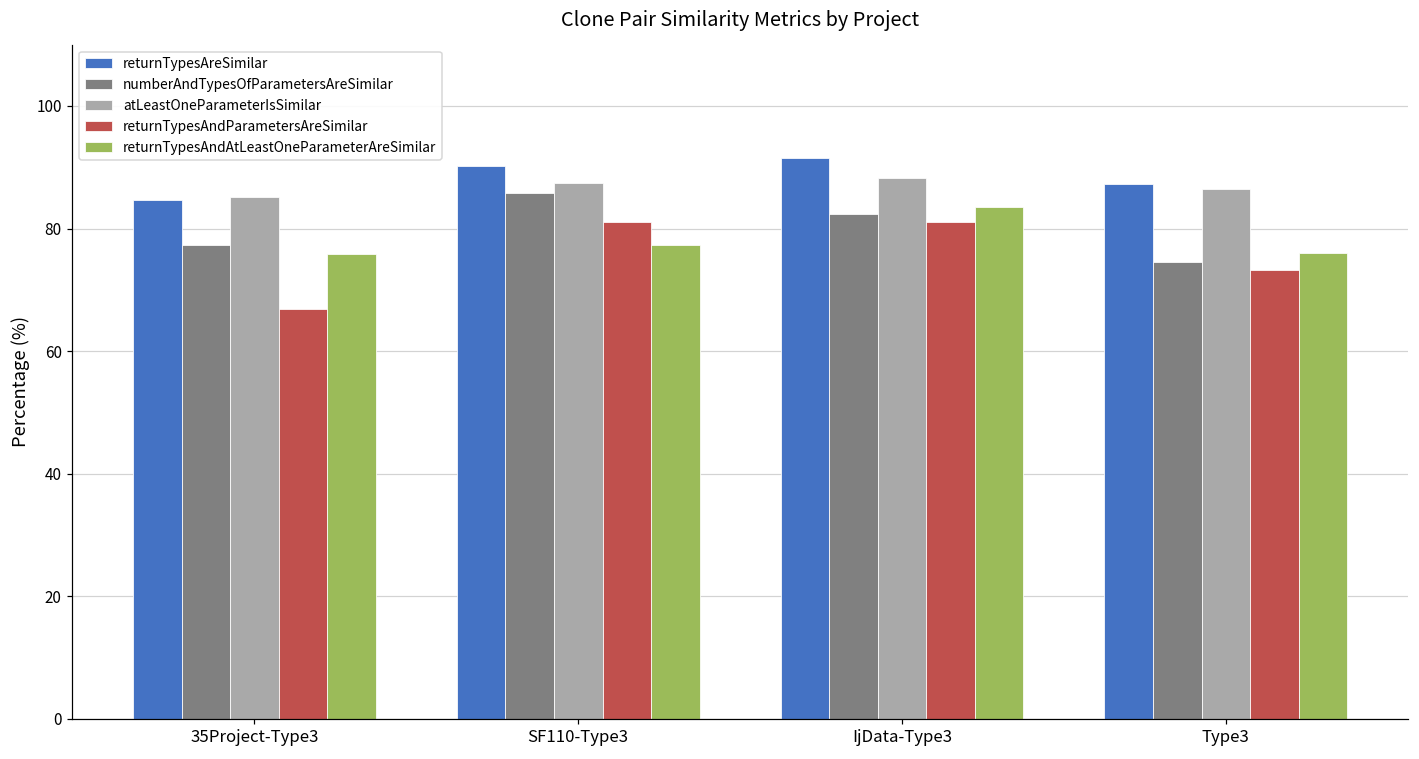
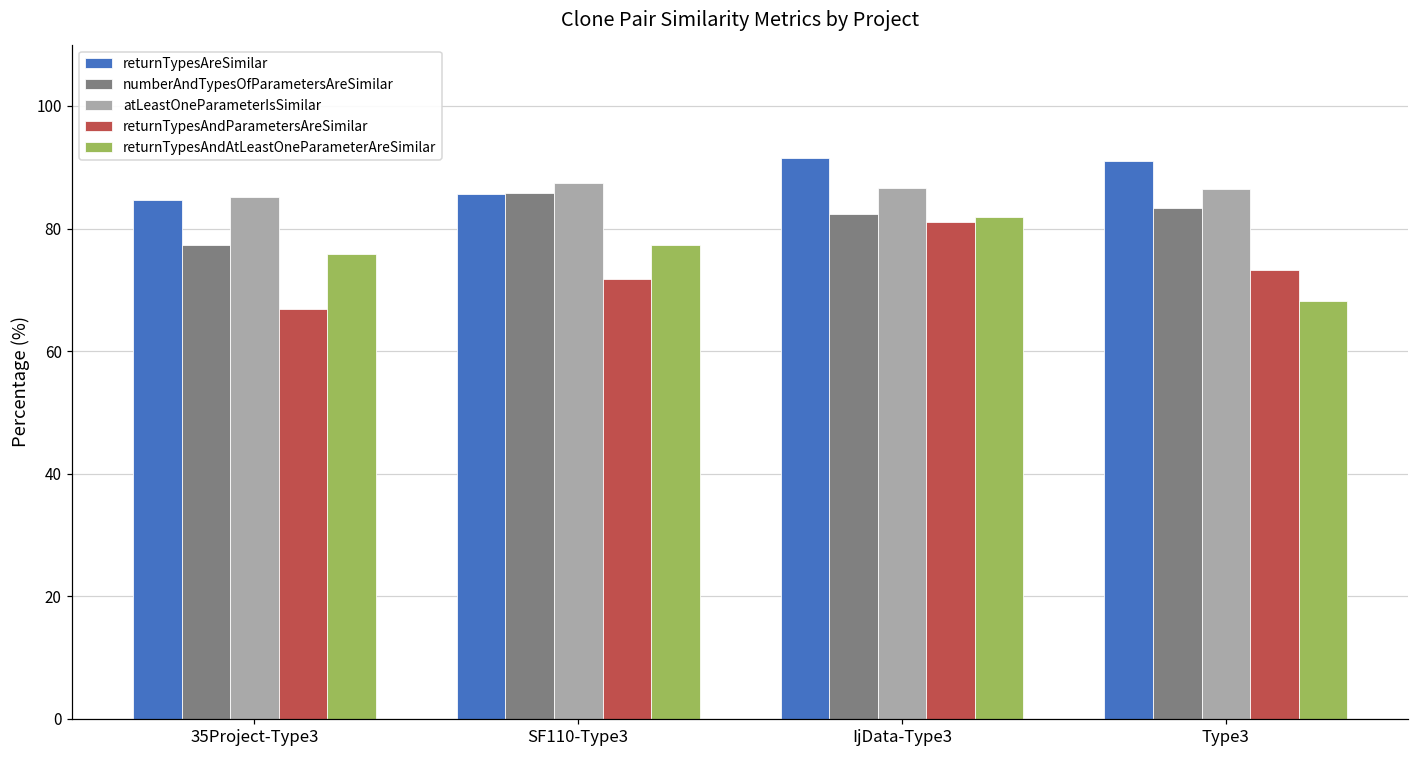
  {
    "returnTypesAreSimilar": {
      "35Project-Type3": 85,
-     "SF110-Type3": 90,
+     "SF110-Type3": 86,
      "IjData-Type3": 91,
-     "Type3": 87
+     "Type3": 91
    },
    "numberAndTypesOfParametersAreSimilar": {
      "35Project-Type3": 77,
      "SF110-Type3": 86,
      "IjData-Type3": 82,
-     "Type3": 74
+     "Type3": 83
    },
    "atLeastOneParameterIsSimilar": {
      "35Project-Type3": 85,
      "SF110-Type3": 87,
-     "IjData-Type3": 88,
+     "IjData-Type3": 87,
      "Type3": 86
    },
    "returnTypesAndParametersAreSimilar": {
      "35Project-Type3": 67,
-     "SF110-Type3": 81,
+     "SF110-Type3": 72,
      "IjData-Type3": 81,
      "Type3": 73
    },
    "returnTypesAndAtLeastOneParameterAreSimilar": {
      "35Project-Type3": 76,
      "SF110-Type3": 77,
-     "IjData-Type3": 83,
-     "Type3": 76
+     "IjData-Type3": 82,
+     "Type3": 68
    }
  }
